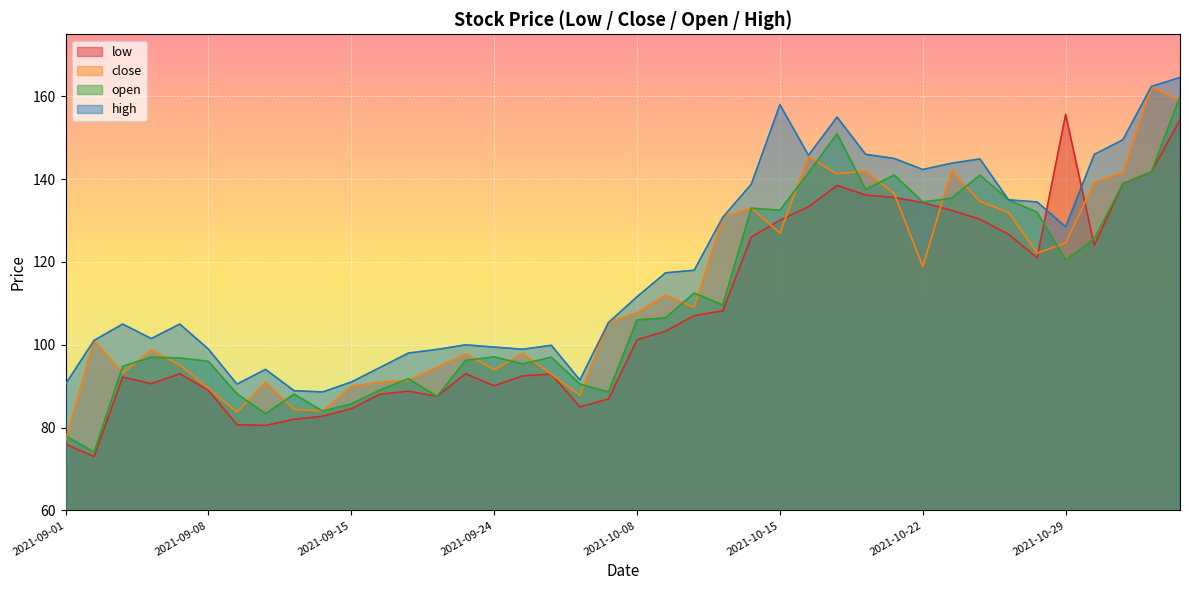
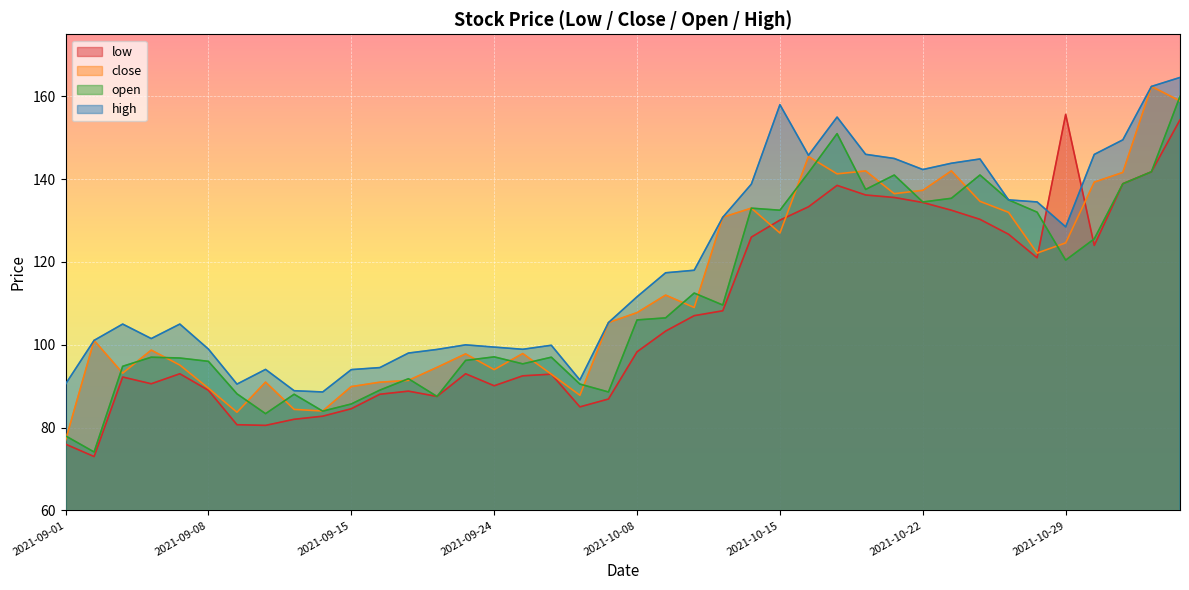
  {
    "low": {
      "2021-09-01": 76,
      "2021-09-15": 85,
      "2021-09-24": 90,
-     "2021-10-08": 101,
+     "2021-10-08": 98,
      "2021-10-15": 130,
      "2021-10-29": 156
    },
    "close": {
      "2021-09-01": 77,
      "2021-09-15": 90,
      "2021-09-24": 94,
      "2021-10-08": 108,
      "2021-10-15": 127,
-     "2021-10-22": 119,
+     "2021-10-22": 137,
      "2021-10-29": 125
    },
    "open": {
      "2021-09-01": 78,
      "2021-09-08": 96,
      "2021-09-15": 86,
      "2021-09-24": 97,
      "2021-10-08": 106,
      "2021-10-15": 133,
      "2021-10-29": 120
    },
    "high": {
      "2021-09-01": 91,
      "2021-09-08": 99,
-     "2021-09-15": 91,
+     "2021-09-15": 94,
      "2021-09-24": 99,
      "2021-10-08": 112,
      "2021-10-15": 158,
      "2021-10-22": 142,
      "2021-10-29": 128
    }
  }
